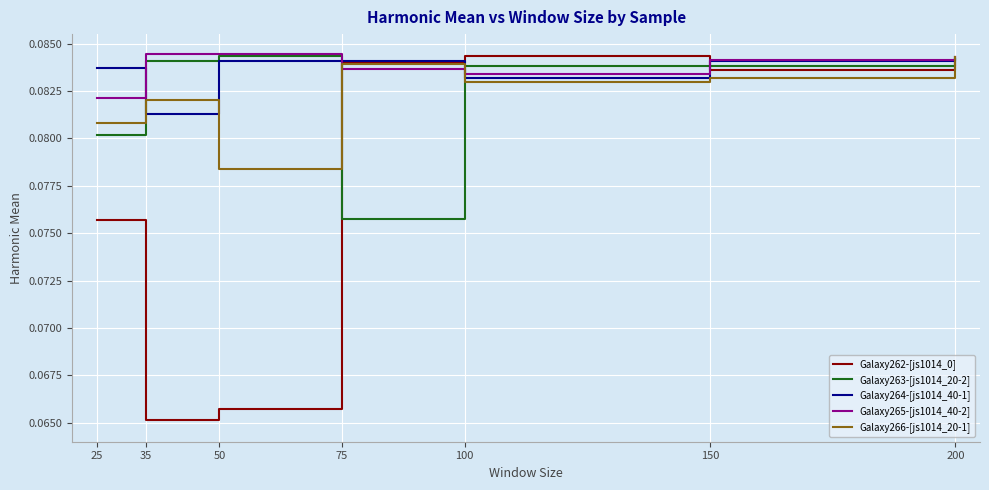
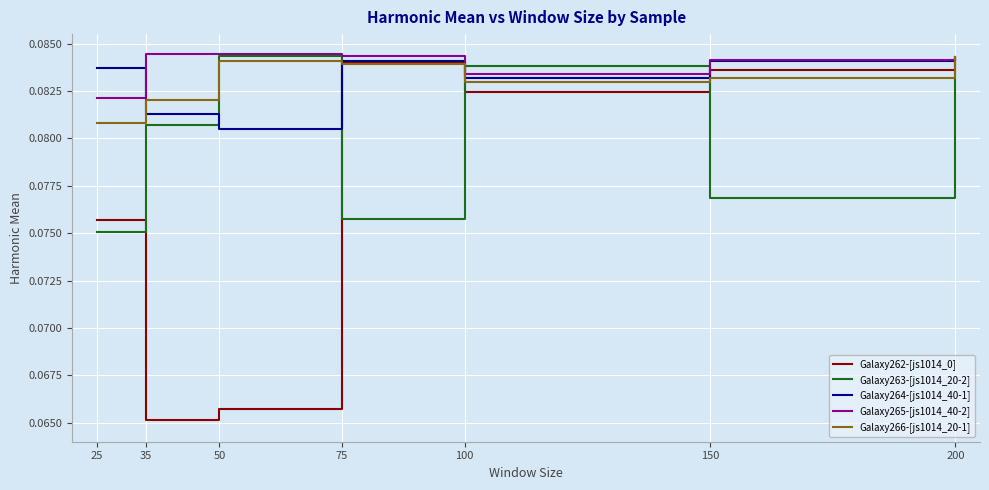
  {
    "Galaxy262-[js1014_0]": {
      "25": 0.0757,
      "35": 0.0651,
      "50": 0.0657,
-     "100": 0.0843,
+     "100": 0.0824,
      "150": 0.0836
    },
    "Galaxy263-[js1014_20-2]": {
-     "25": 0.0802,
-     "35": 0.0841,
+     "25": 0.0750,
+     "35": 0.0807,
      "75": 0.0758,
      "100": 0.0838,
-     "150": 0.0838
+     "150": 0.0769
    },
    "Galaxy264-[js1014_40-1]": {
      "25": 0.0837,
      "35": 0.0813,
-     "50": 0.0841,
+     "50": 0.0805,
      "100": 0.0832
    },
    "Galaxy265-[js1014_40-2]": {
      "25": 0.0821,
      "35": 0.0844,
-     "75": 0.0837,
+     "75": 0.0843,
      "100": 0.0834
    },
    "Galaxy266-[js1014_20-1]": {
      "25": 0.0808,
      "35": 0.0820,
-     "50": 0.0784,
+     "50": 0.0841,
      "100": 0.0830,
      "150": 0.0832
    }
  }
